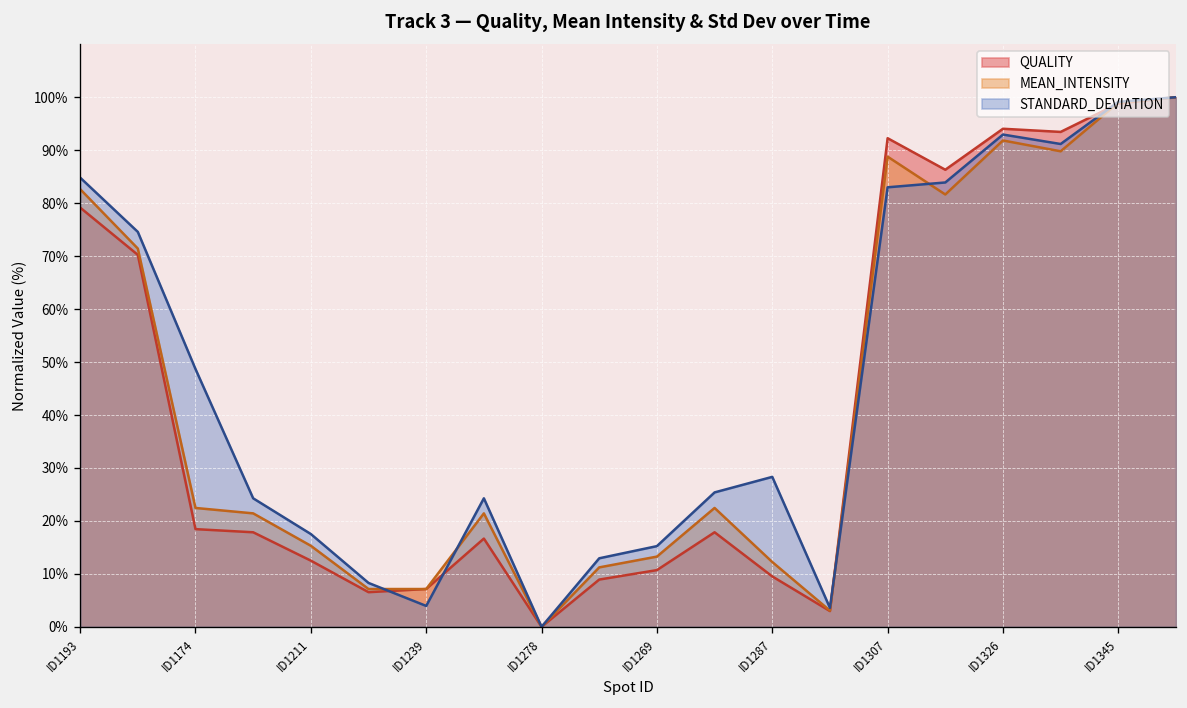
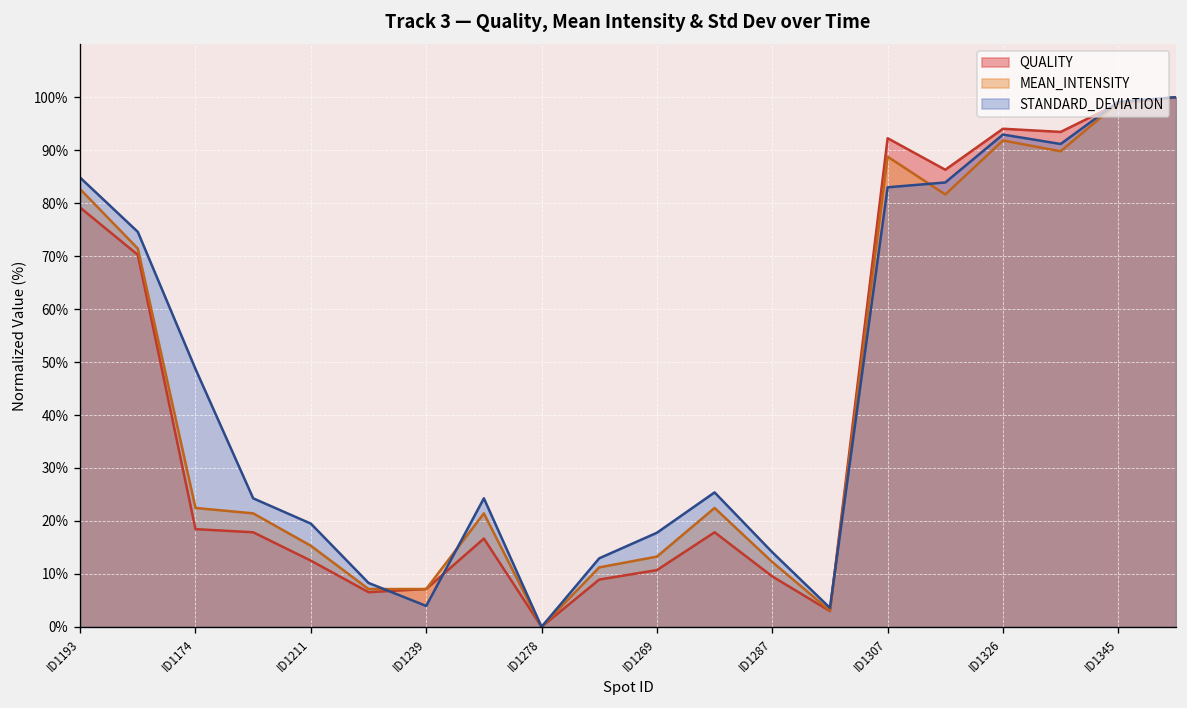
  {
    "STANDARD_DEVIATION": {
      "ID1193": "85%",
      "ID1174": "49%",
-     "ID1211": "18%",
+     "ID1211": "19%",
      "ID1239": "4%",
-     "ID1269": "15%",
-     "ID1287": "28%",
+     "ID1269": "18%",
+     "ID1287": "14%",
      "ID1307": "83%",
      "ID1326": "93%"
    }
  }
